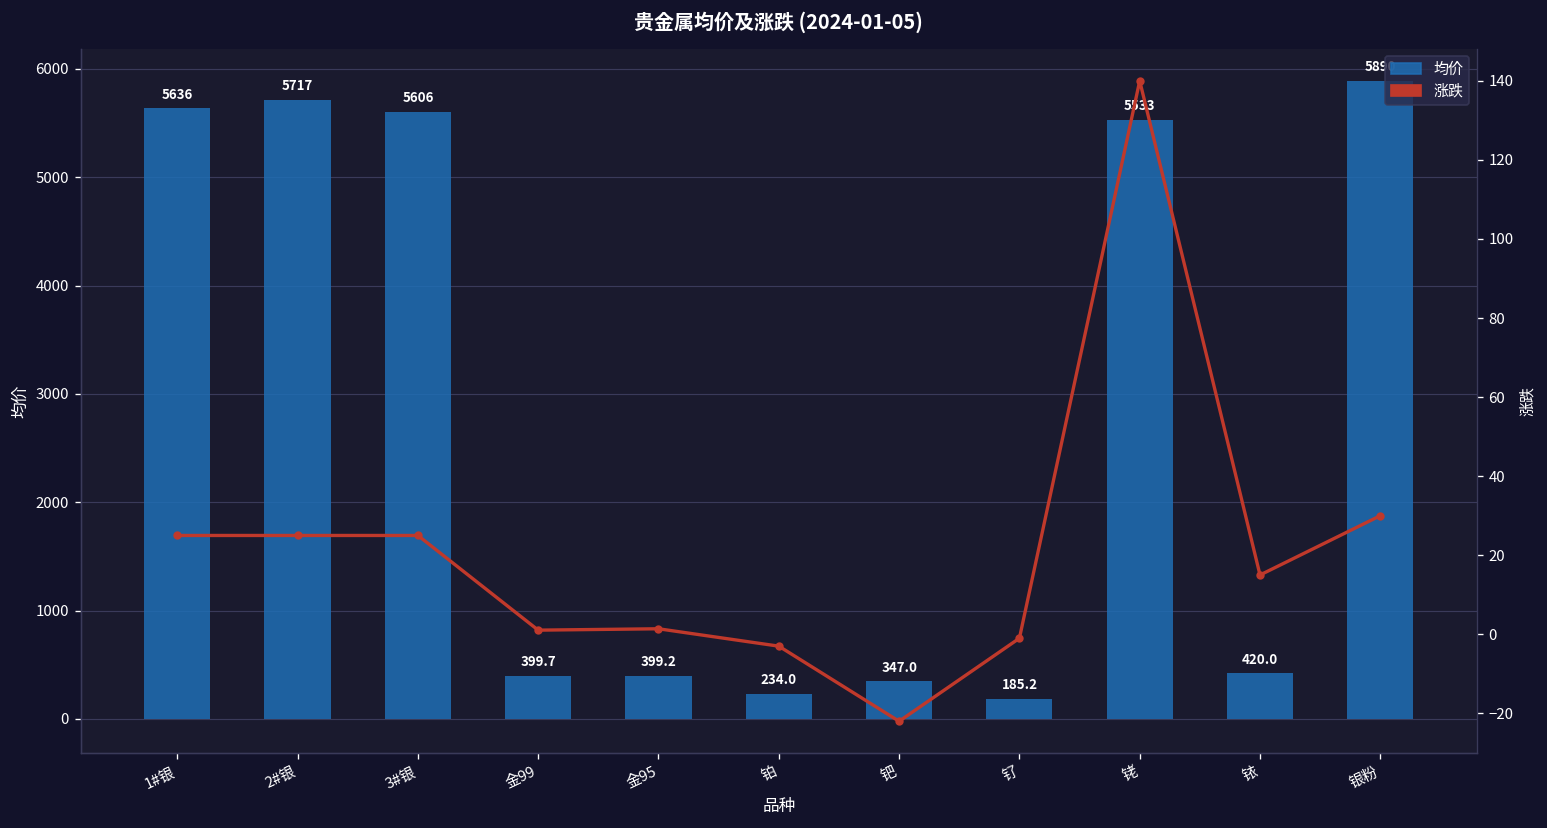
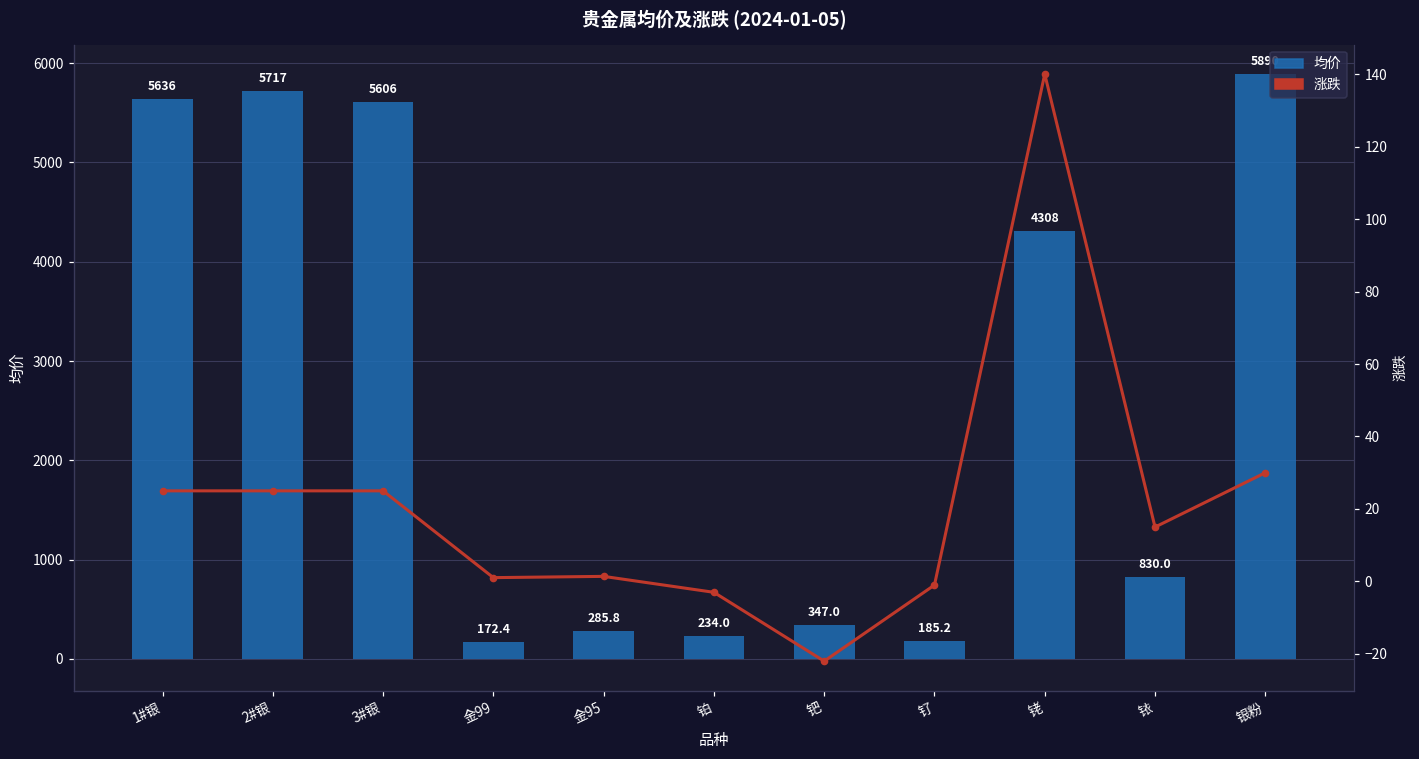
  {
    "均价": {
      "1#银": 5636,
      "2#银": 5717,
      "3#银": 5606,
-     "金99": 399.7,
-     "金95": 399.2,
+     "金99": 172.4,
+     "金95": 285.8,
      "铂": 234.0,
      "钯": 347.0,
      "钌": 185.2,
-     "铑": 5533,
-     "铱": 420.0
+     "铑": 4308,
+     "铱": 830.0
    }
  }
